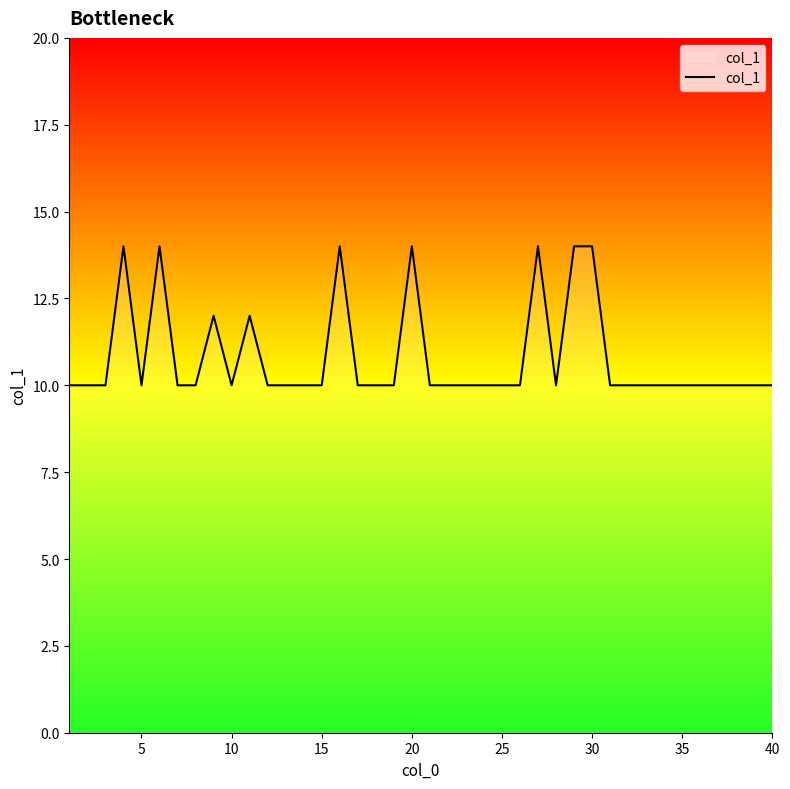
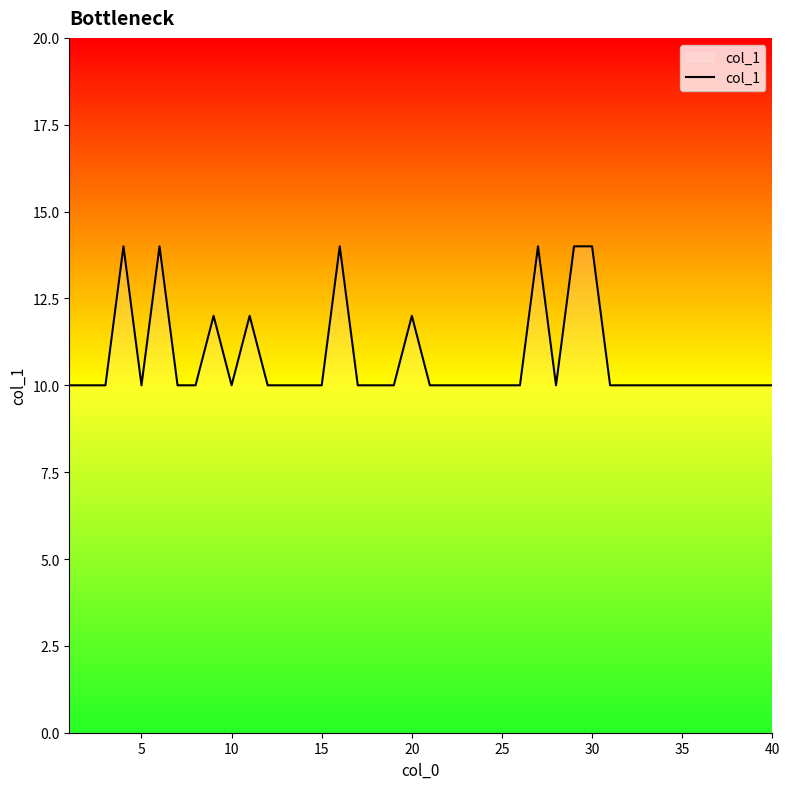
  {
    "5": 10,
    "10": 10,
    "15": 10,
-   "20": 14,
+   "20": 12,
    "25": 10,
    "30": 14,
    "35": 10,
    "40": 10
  }
